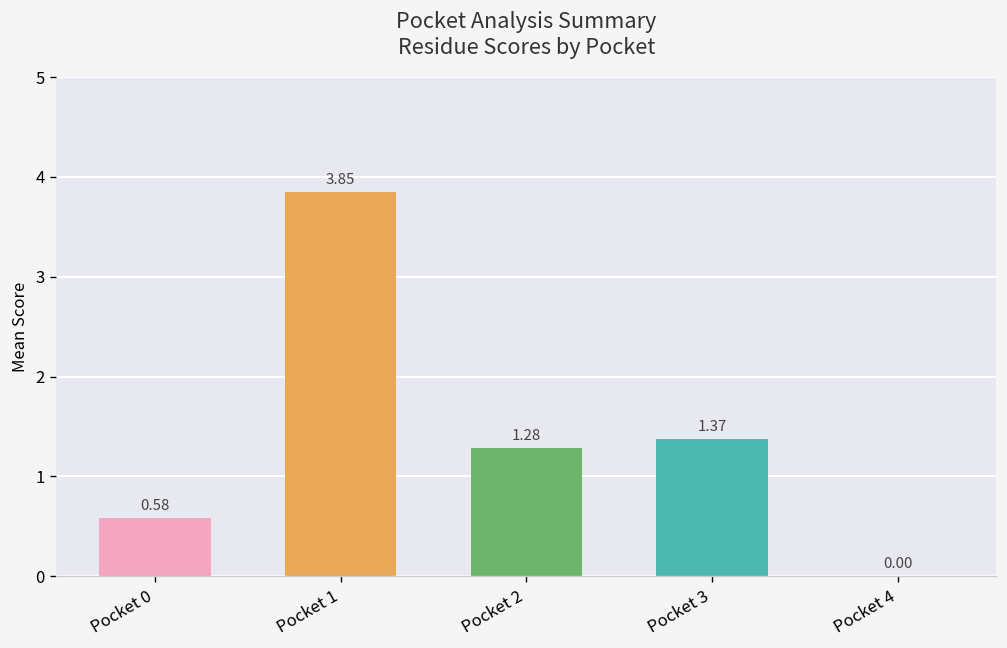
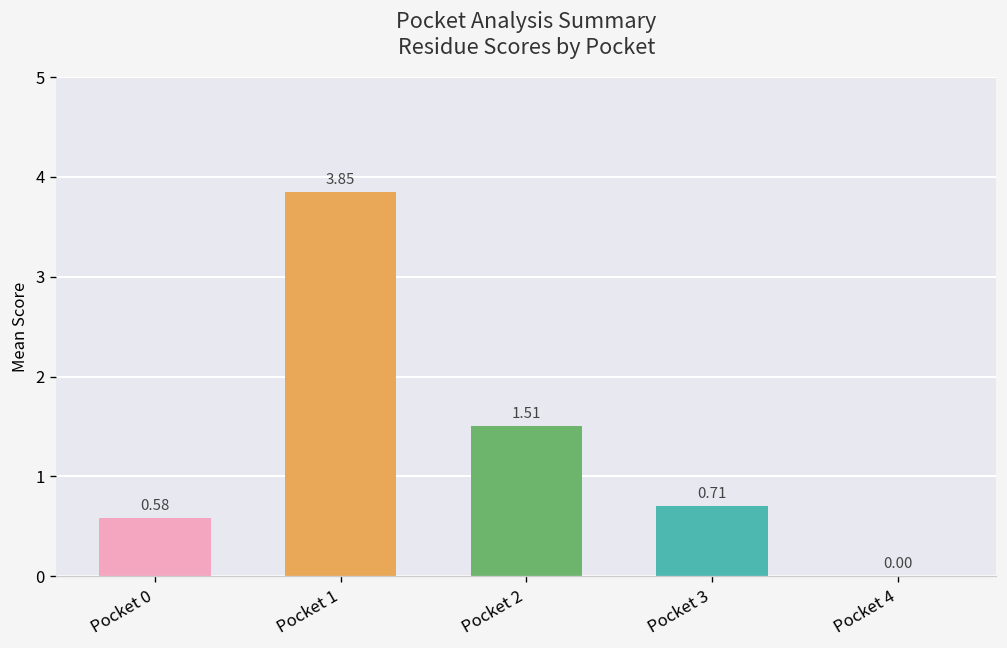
  {
    "Pocket 0": 0.58,
    "Pocket 1": 3.85,
-   "Pocket 2": 1.28,
-   "Pocket 3": 1.37,
+   "Pocket 2": 1.51,
+   "Pocket 3": 0.71,
    "Pocket 4": 0.00
  }
